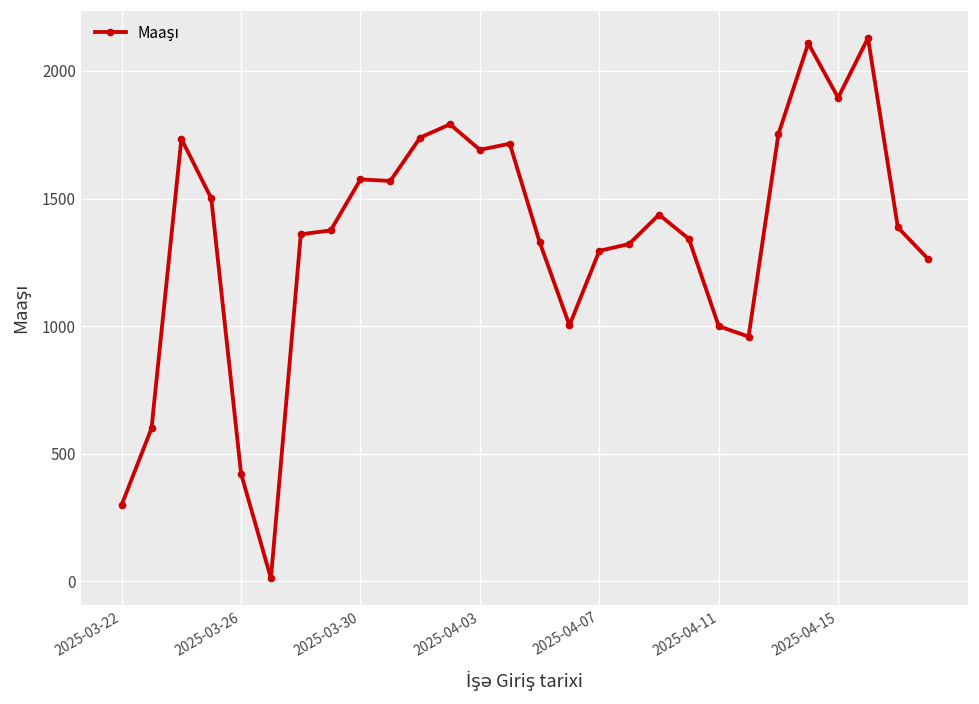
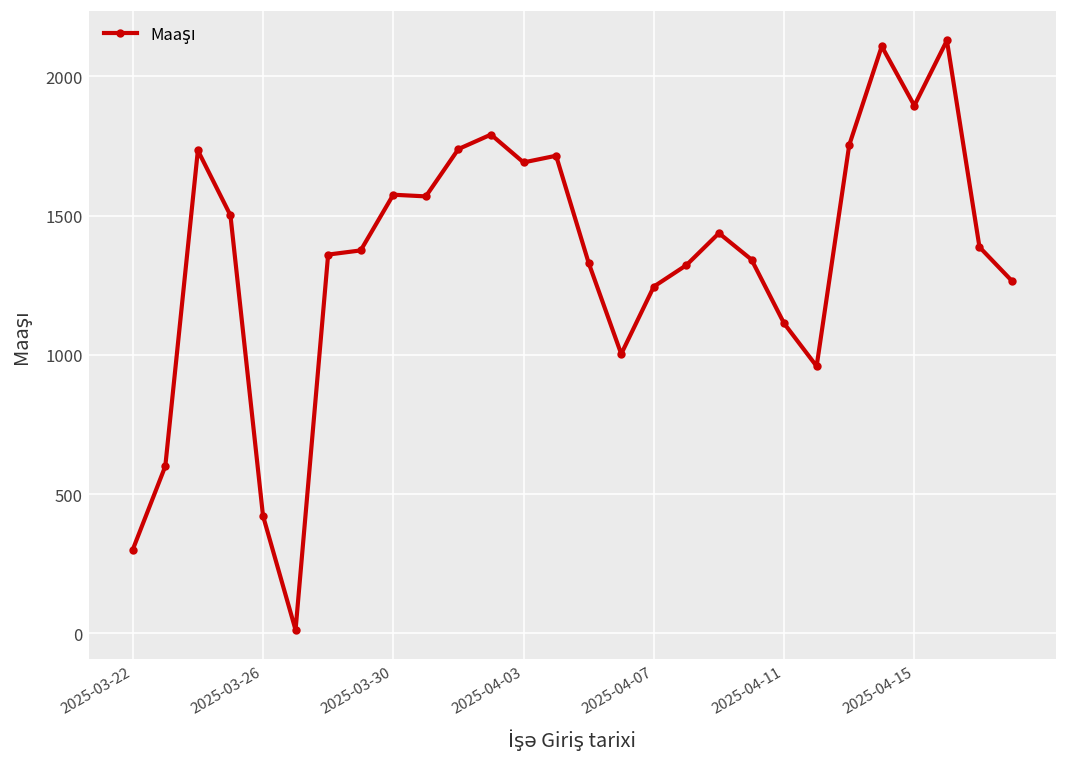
  {
    "2025-03-22": 300,
    "2025-03-26": 420,
    "2025-03-30": 1580,
    "2025-04-03": 1690,
-   "2025-04-07": 1300,
-   "2025-04-11": 1000,
+   "2025-04-07": 1250,
+   "2025-04-11": 1110,
    "2025-04-15": 1900
  }
